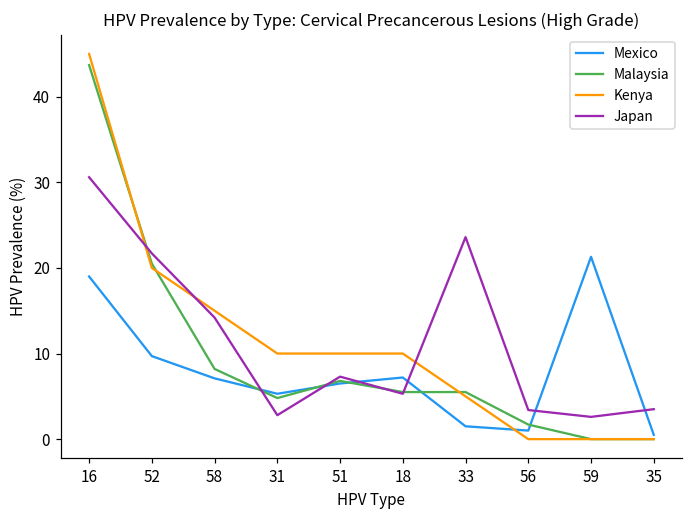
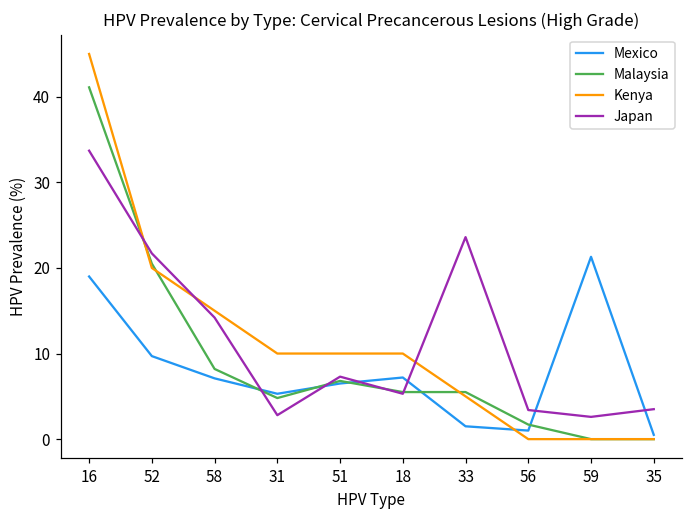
  {
    "Mexico": {
      "16": 19,
      "52": 10,
      "58": 7,
      "31": 5,
      "18": 7,
      "33": 2,
      "56": 1,
      "59": 21,
      "35": 1
    },
    "Malaysia": {
-     "16": 44,
+     "16": 41,
      "52": 21,
      "58": 8,
      "31": 5,
      "33": 6,
      "56": 2
    },
    "Kenya": {
      "16": 45,
      "52": 20,
      "58": 15,
      "31": 10,
      "51": 10,
      "18": 10,
      "33": 5,
      "56": 0
    },
    "Japan": {
-     "16": 31,
+     "16": 34,
      "52": 22,
      "58": 14,
      "31": 3,
      "51": 7,
      "33": 24,
      "56": 3,
      "59": 3,
      "35": 4
    }
  }
